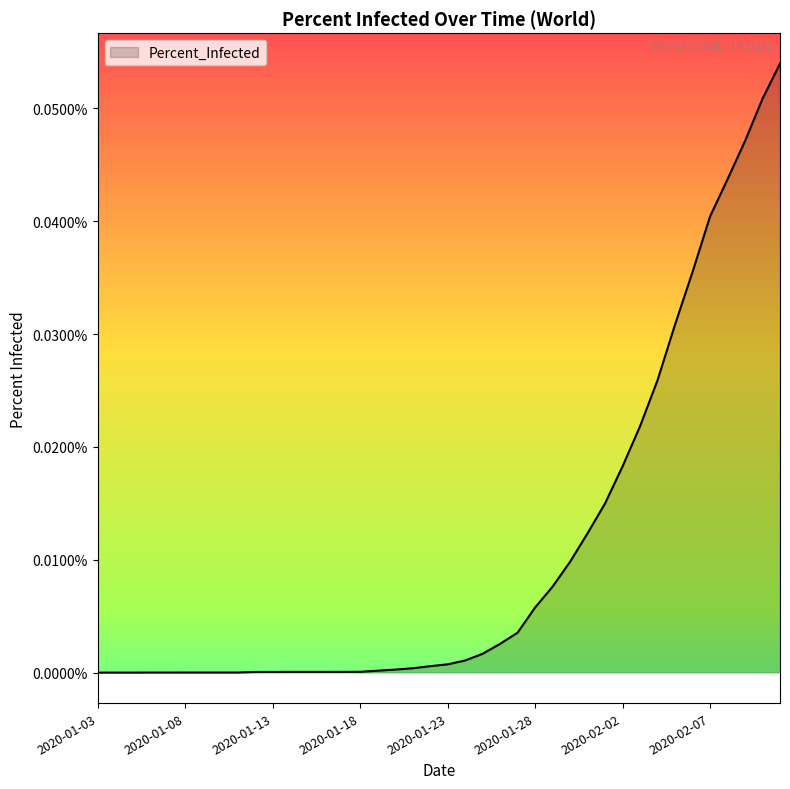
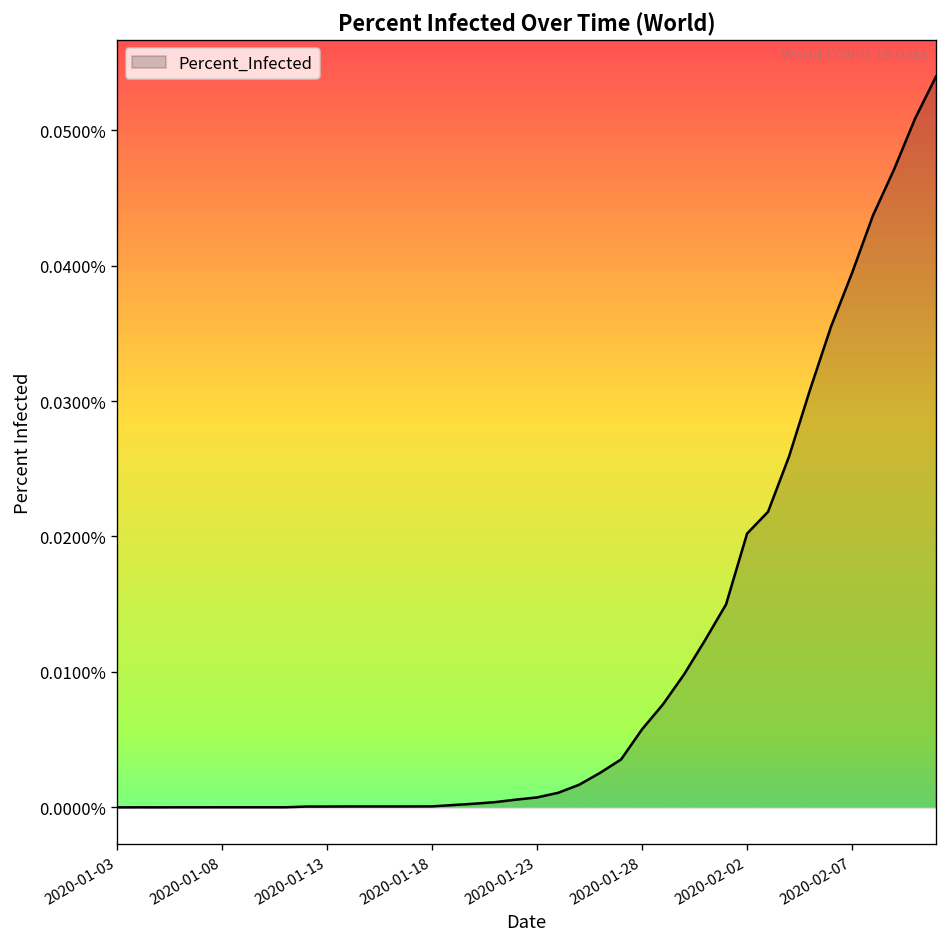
  {
    "2020-01-03": "0.0000%",
    "2020-01-08": "0.0000%",
    "2020-01-13": "0.0001%",
    "2020-01-18": "0.0001%",
    "2020-01-23": "0.0007%",
    "2020-01-28": "0.0058%",
-   "2020-02-02": "0.0183%",
-   "2020-02-07": "0.0404%"
+   "2020-02-02": "0.0202%",
+   "2020-02-07": "0.0395%"
  }
